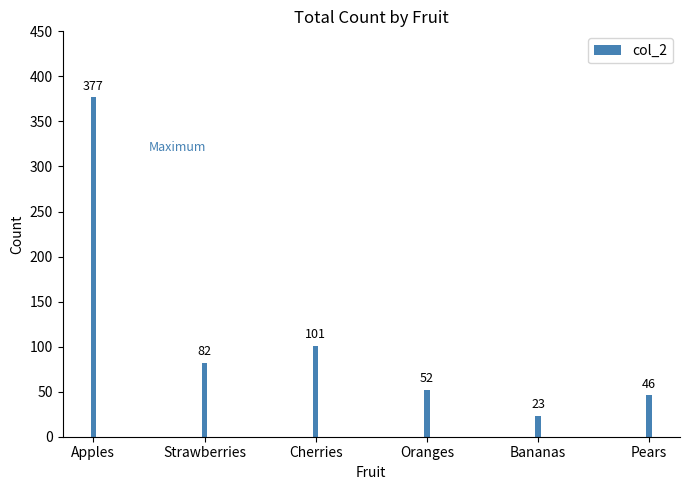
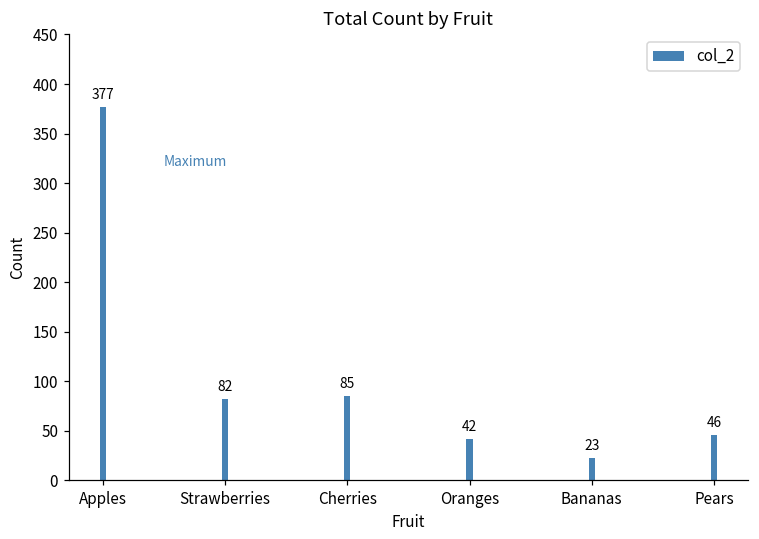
  {
    "Apples": 377,
    "Strawberries": 82,
-   "Cherries": 101,
-   "Oranges": 52,
+   "Cherries": 85,
+   "Oranges": 42,
    "Bananas": 23,
    "Pears": 46
  }
